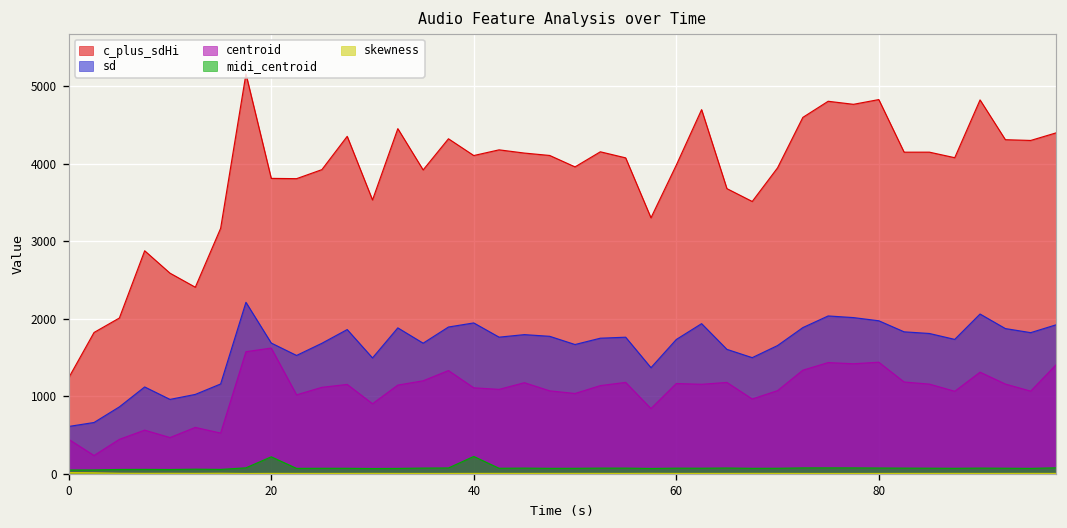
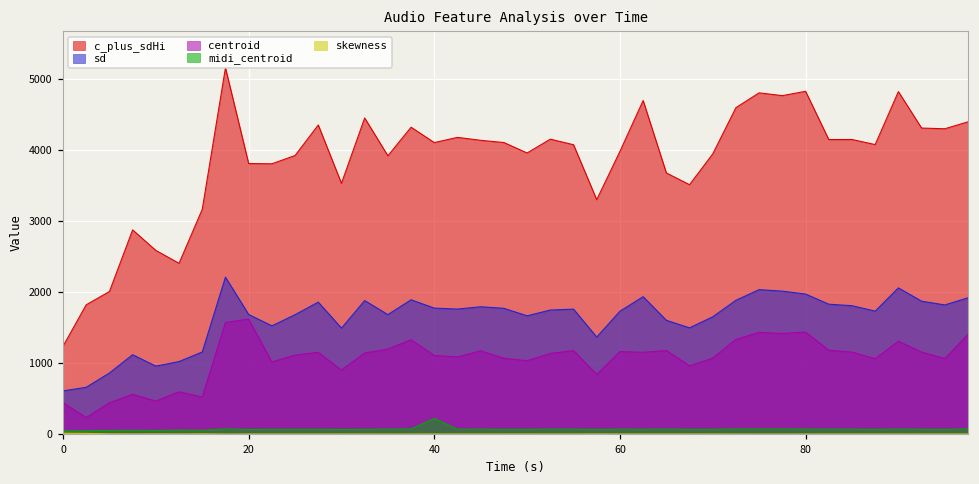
  {
    "c_plus_sdHi": {
      "0": 1200,
      "20": 3800,
      "40": 4100,
      "60": 4000,
      "80": 4800
    },
    "sd": {
      "0": 600,
      "20": 1700,
-     "40": 1900,
+     "40": 1800,
      "60": 1700,
      "80": 2000
    },
    "centroid": {
      "0": 400,
      "20": 1600,
      "40": 1100,
      "60": 1200,
      "80": 1400
    },
    "midi_centroid": {
-     "20": 200,
+     "20": 100,
      "40": 200,
      "60": 100,
      "80": 100
    },
    "skewness": {
      "20": 0,
      "40": 0,
      "60": 0,
      "80": 0
    }
  }
